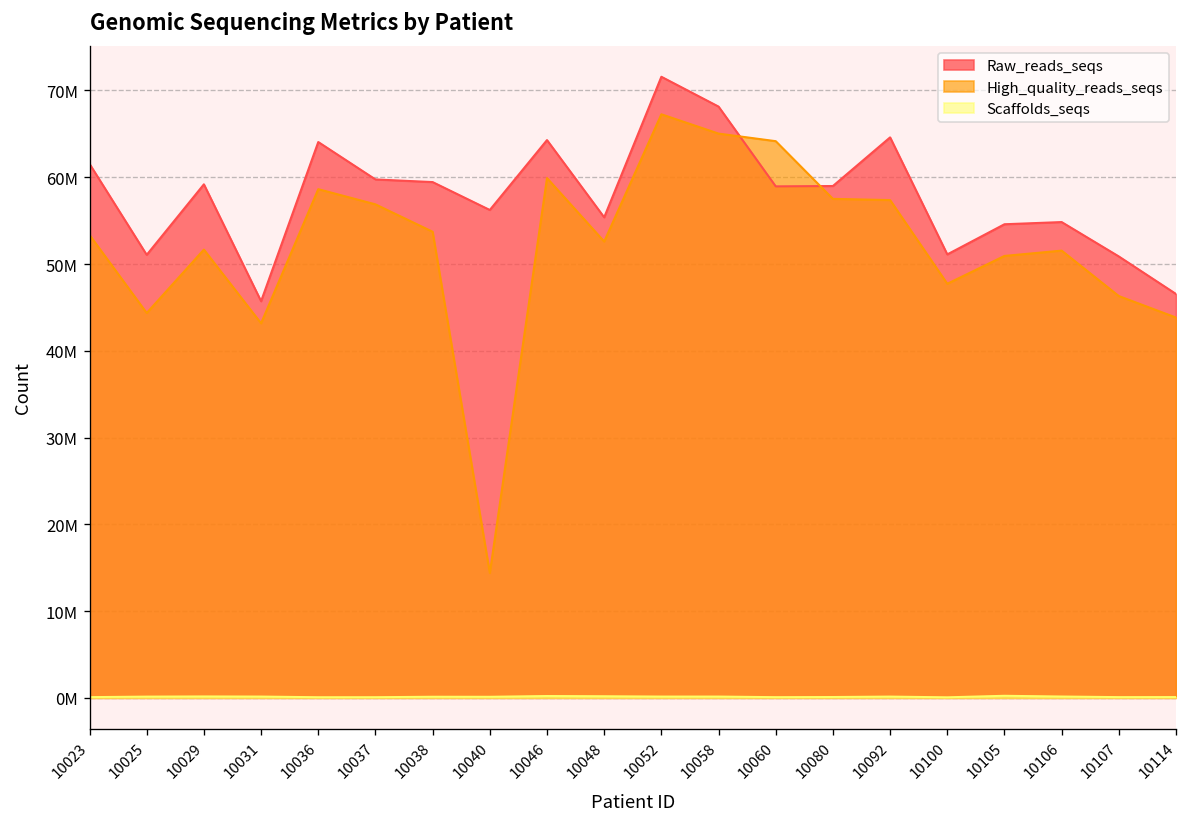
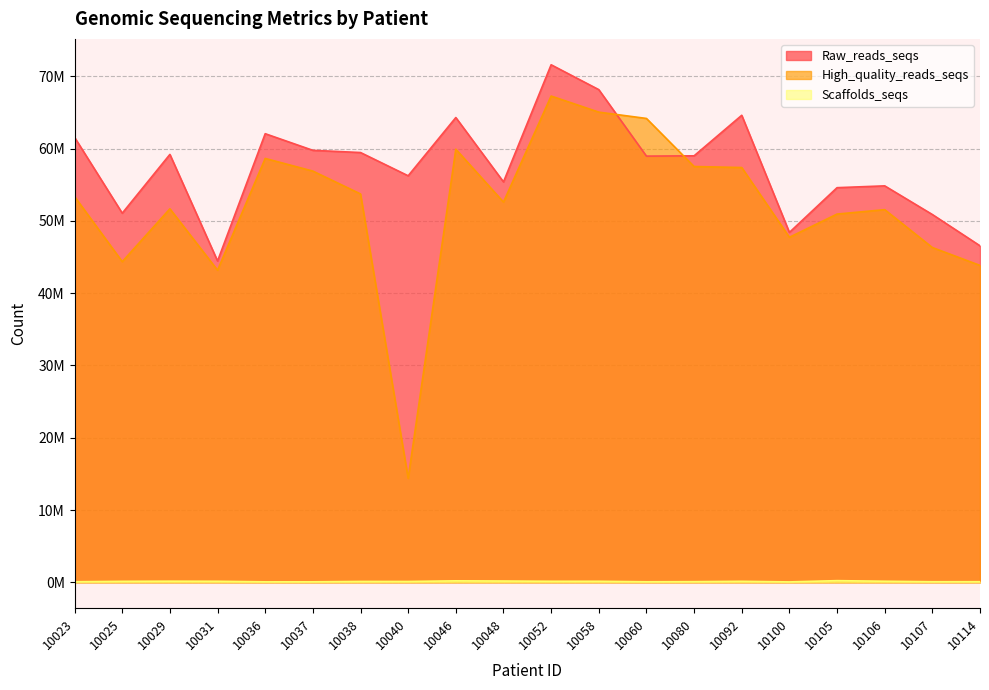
  {
    "Raw_reads_seqs": {
      "10023": 62000000,
      "10025": 51000000,
      "10029": 59000000,
-     "10031": 46000000,
-     "10036": 64000000,
+     "10031": 44000000,
+     "10036": 62000000,
      "10037": 60000000,
      "10038": 59000000,
      "10040": 56000000,
      "10046": 64000000,
      "10048": 55000000,
      "10052": 72000000,
      "10058": 68000000,
      "10060": 59000000,
      "10080": 59000000,
      "10092": 65000000,
-     "10100": 51000000,
+     "10100": 48000000,
      "10105": 55000000,
      "10106": 55000000,
      "10107": 51000000,
      "10114": 47000000
    },
    "High_quality_reads_seqs": {
      "10023": 53000000,
      "10025": 44000000,
      "10029": 52000000,
      "10031": 43000000,
      "10036": 59000000,
      "10037": 57000000,
      "10038": 54000000,
      "10040": 14000000,
      "10046": 60000000,
      "10048": 53000000,
      "10052": 67000000,
      "10058": 65000000,
      "10060": 64000000,
      "10080": 58000000,
      "10092": 57000000,
      "10100": 48000000,
      "10105": 51000000,
      "10106": 52000000,
      "10107": 46000000,
      "10114": 44000000
    },
    "Scaffolds_seqs": {
      "10023": 0,
      "10025": 0,
      "10029": 0,
      "10031": 0,
      "10036": 0,
      "10037": 0,
      "10038": 0,
      "10040": 0,
      "10046": 0,
      "10048": 0,
      "10052": 0,
      "10058": 0,
      "10060": 0,
      "10080": 0,
      "10092": 0,
      "10100": 0,
      "10105": 0,
      "10106": 0,
      "10107": 0,
      "10114": 0
    }
  }
